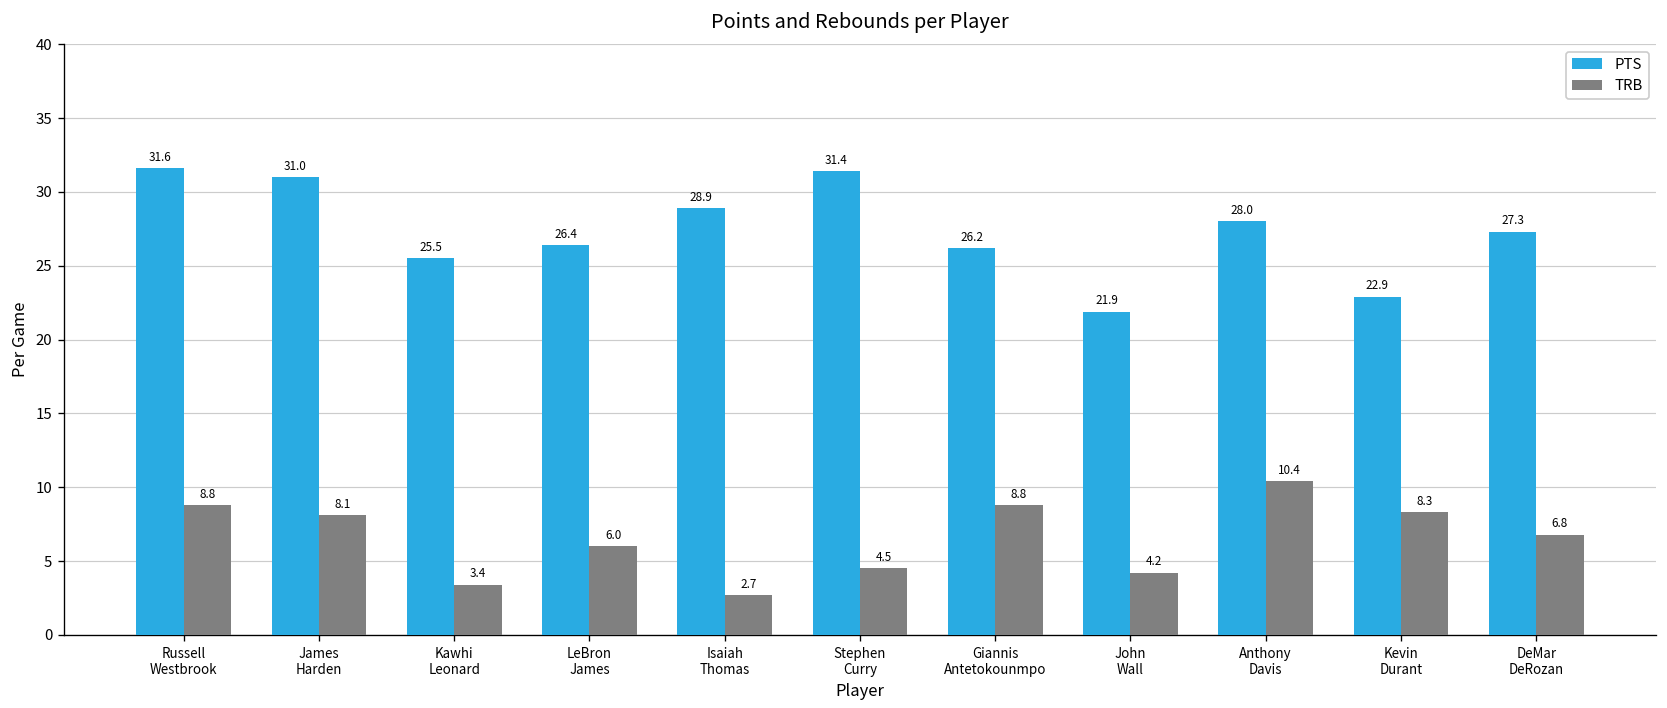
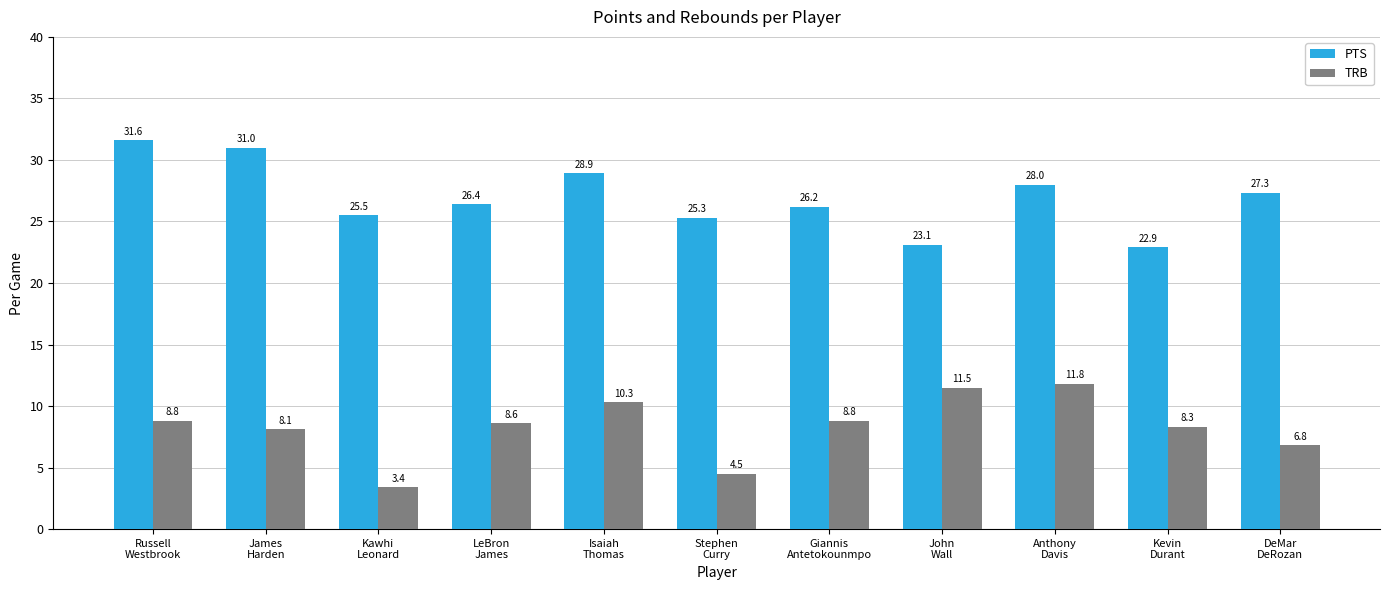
  {
    "PTS": {
      "Russell Westbrook": 31.6,
      "James Harden": 31.0,
      "Kawhi Leonard": 25.5,
      "LeBron James": 26.4,
      "Isaiah Thomas": 28.9,
-     "Stephen Curry": 31.4,
+     "Stephen Curry": 25.3,
      "Giannis Antetokounmpo": 26.2,
-     "John Wall": 21.9,
+     "John Wall": 23.1,
      "Anthony Davis": 28.0,
      "Kevin Durant": 22.9,
      "DeMar DeRozan": 27.3
    },
    "TRB": {
      "Russell Westbrook": 8.8,
      "James Harden": 8.1,
      "Kawhi Leonard": 3.4,
-     "LeBron James": 6.0,
-     "Isaiah Thomas": 2.7,
+     "LeBron James": 8.6,
+     "Isaiah Thomas": 10.3,
      "Stephen Curry": 4.5,
      "Giannis Antetokounmpo": 8.8,
-     "John Wall": 4.2,
-     "Anthony Davis": 10.4,
+     "John Wall": 11.5,
+     "Anthony Davis": 11.8,
      "Kevin Durant": 8.3,
      "DeMar DeRozan": 6.8
    }
  }
